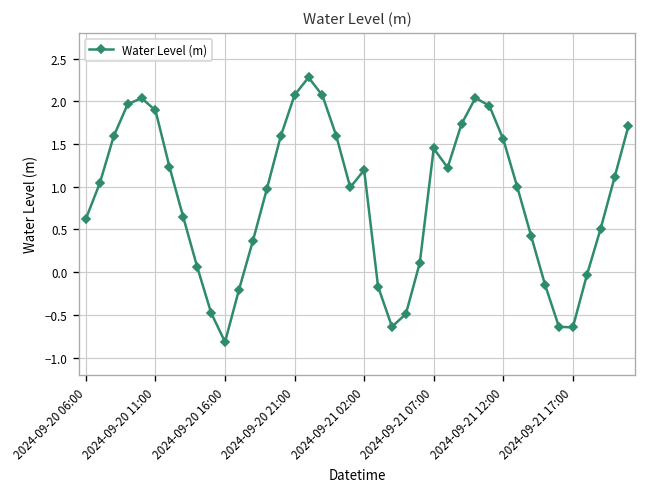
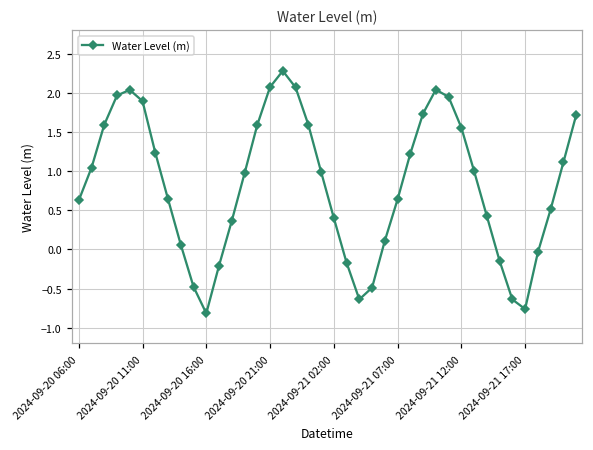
  {
    "2024-09-20 06:00": 0.6,
    "2024-09-20 11:00": 1.9,
    "2024-09-20 16:00": -0.8,
    "2024-09-20 21:00": 2.1,
-   "2024-09-21 02:00": 1.2,
-   "2024-09-21 07:00": 1.4,
+   "2024-09-21 02:00": 0.4,
+   "2024-09-21 07:00": 0.6,
    "2024-09-21 12:00": 1.6,
-   "2024-09-21 17:00": -0.6
+   "2024-09-21 17:00": -0.8
  }
